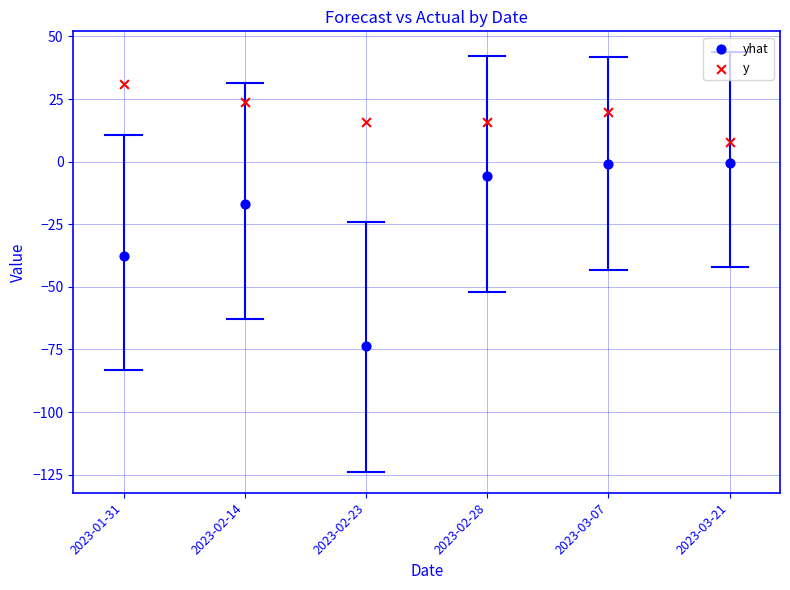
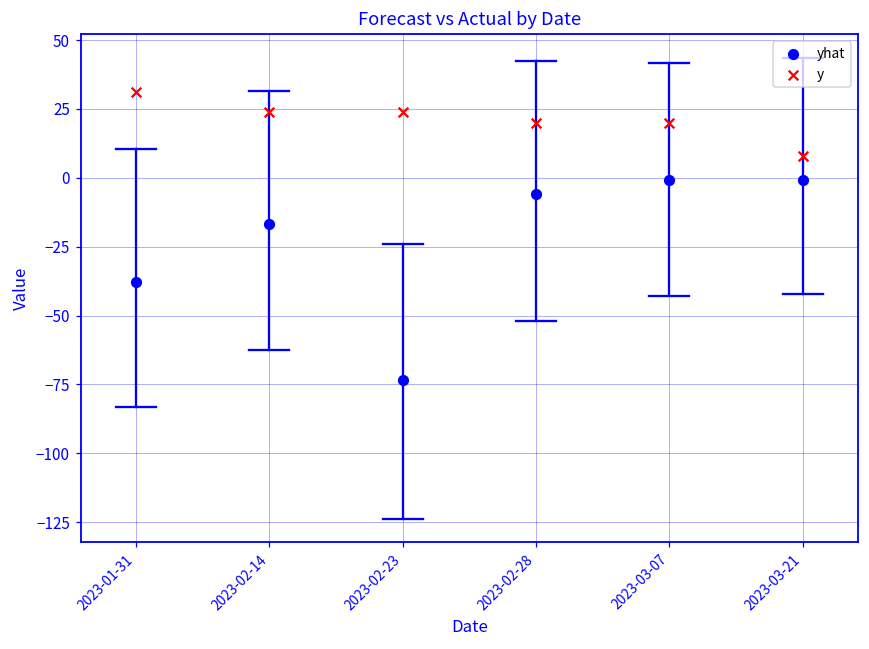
  {
    "y": {
-     "2023-02-23": 16,
-     "2023-02-28": 16
+     "2023-02-23": 24,
+     "2023-02-28": 20
    }
  }
